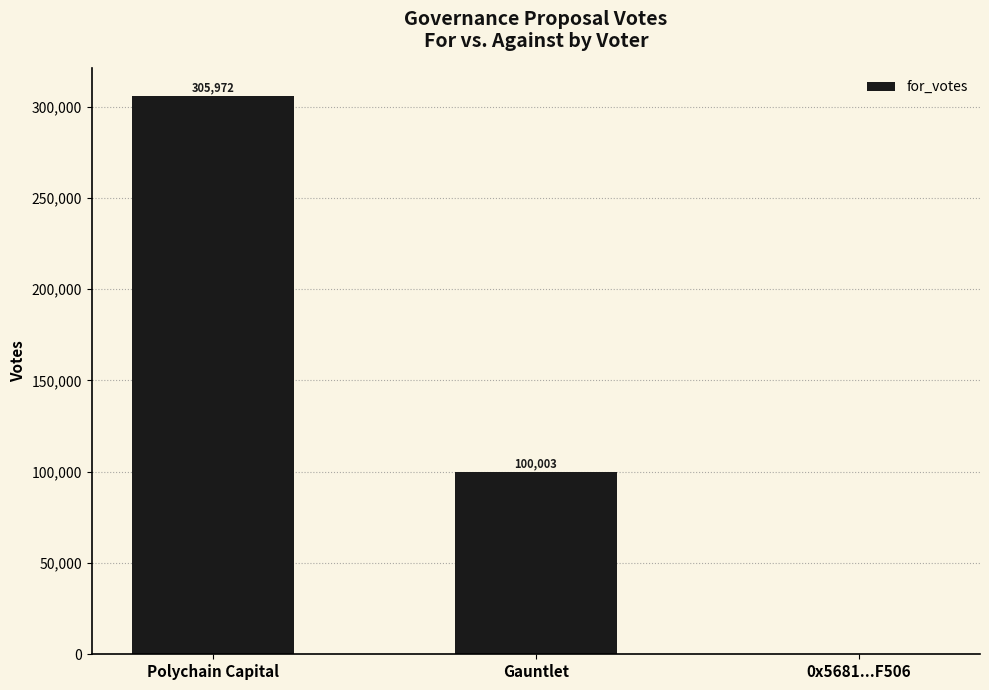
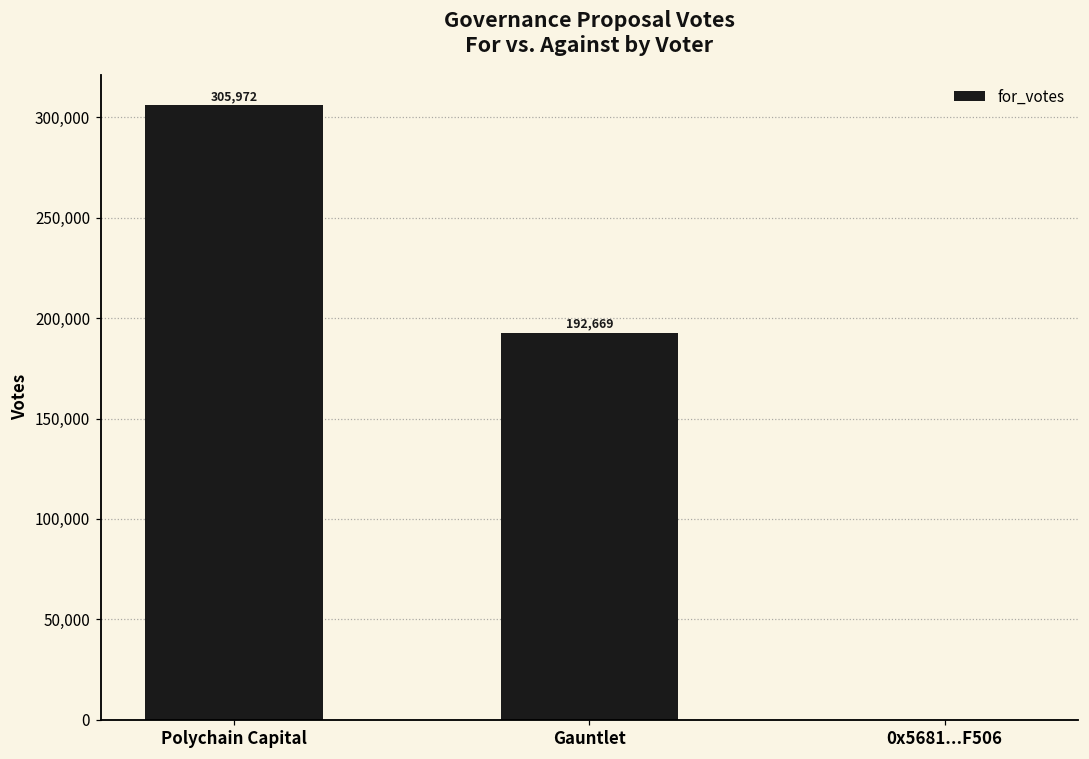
  {
    "Polychain Capital": "305,972",
-   "Gauntlet": "100,003"
+   "Gauntlet": "192,669"
  }
